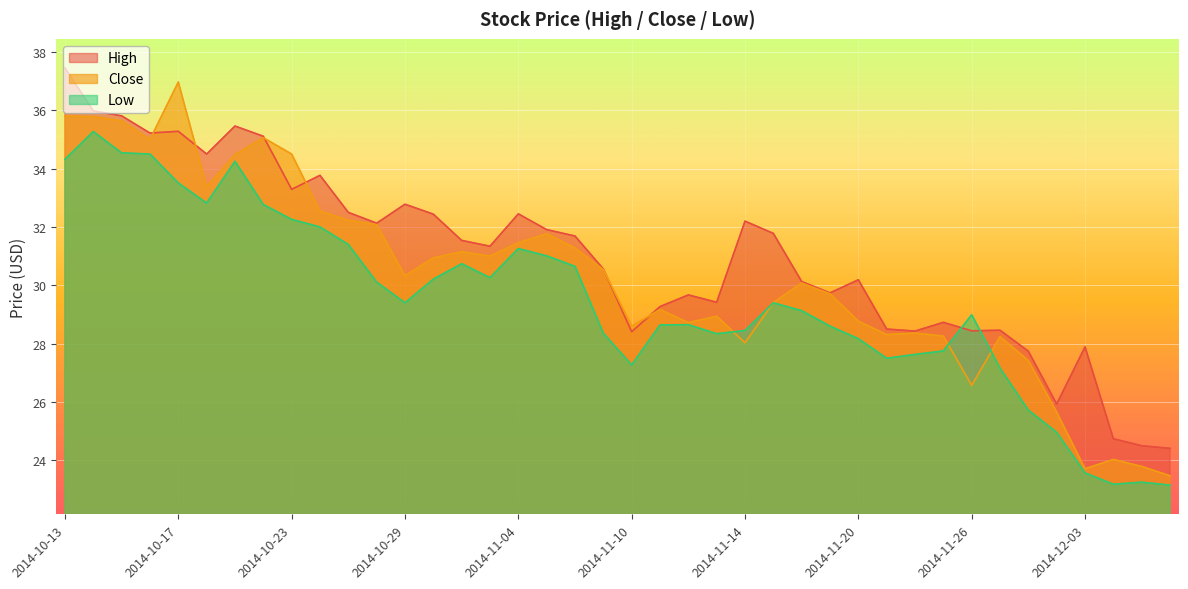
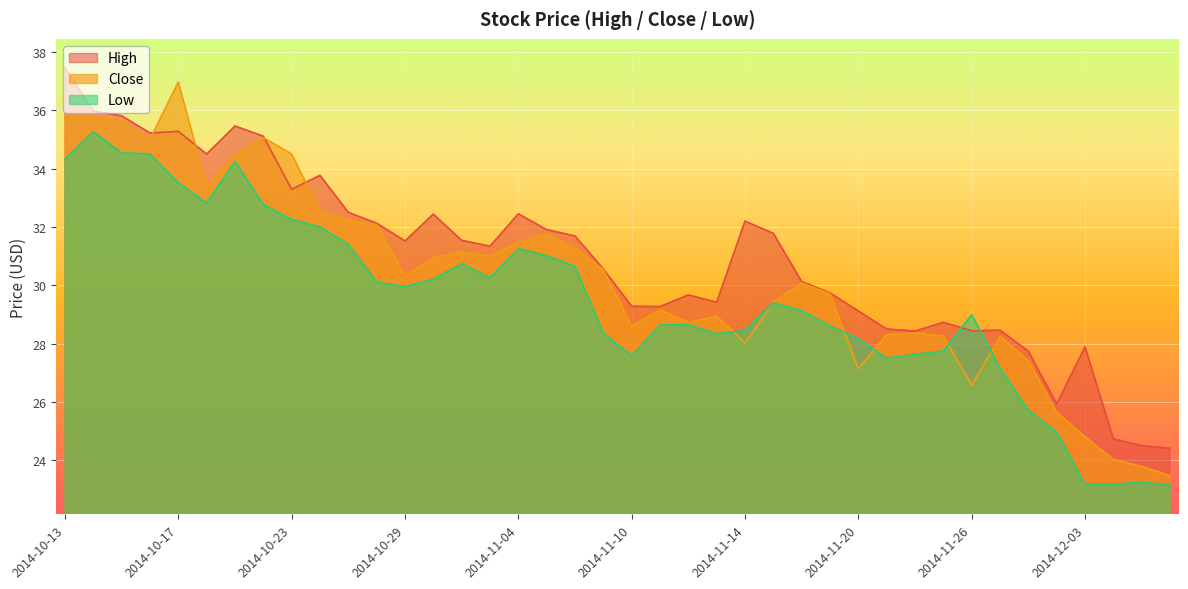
  {
    "High": {
      "2014-10-17": 35.3,
      "2014-10-23": 33.3,
-     "2014-10-29": 32.8,
+     "2014-10-29": 31.5,
      "2014-11-04": 32.5,
-     "2014-11-10": 28.4,
+     "2014-11-10": 29.3,
      "2014-11-14": 32.2,
-     "2014-11-20": 30.2,
+     "2014-11-20": 29.1,
      "2014-11-26": 28.4,
      "2014-12-03": 27.9
    },
    "Close": {
      "2014-10-13": 35.8,
      "2014-10-17": 37.0,
      "2014-10-23": 34.5,
      "2014-10-29": 30.3,
      "2014-11-04": 31.5,
      "2014-11-10": 28.6,
      "2014-11-14": 28.0,
-     "2014-11-20": 28.8,
+     "2014-11-20": 27.1,
      "2014-11-26": 26.6,
-     "2014-12-03": 23.7
+     "2014-12-03": 24.8
    },
    "Low": {
      "2014-10-13": 34.3,
      "2014-10-17": 33.5,
      "2014-10-23": 32.3,
-     "2014-10-29": 29.4,
+     "2014-10-29": 30.0,
      "2014-11-04": 31.3,
-     "2014-11-10": 27.3,
+     "2014-11-10": 27.6,
      "2014-11-14": 28.5,
      "2014-11-20": 28.2,
      "2014-11-26": 29.0,
-     "2014-12-03": 23.6
+     "2014-12-03": 23.2
    }
  }
